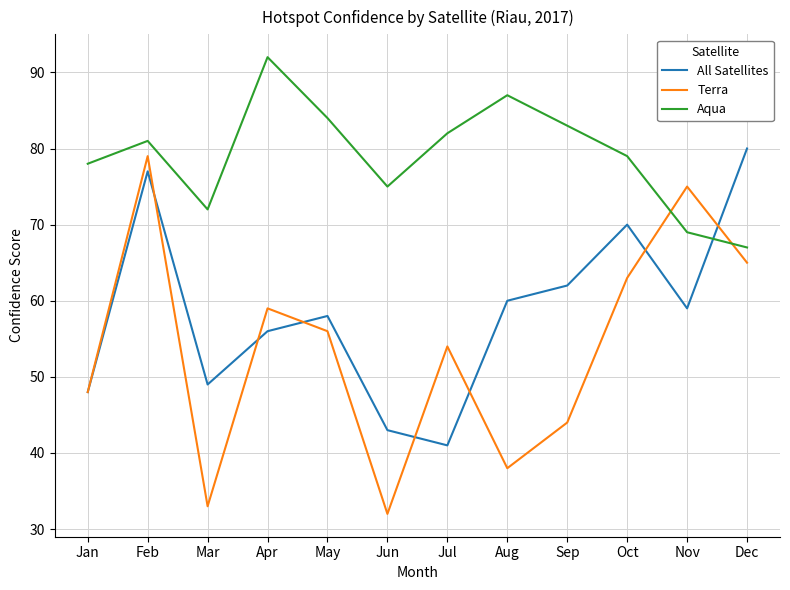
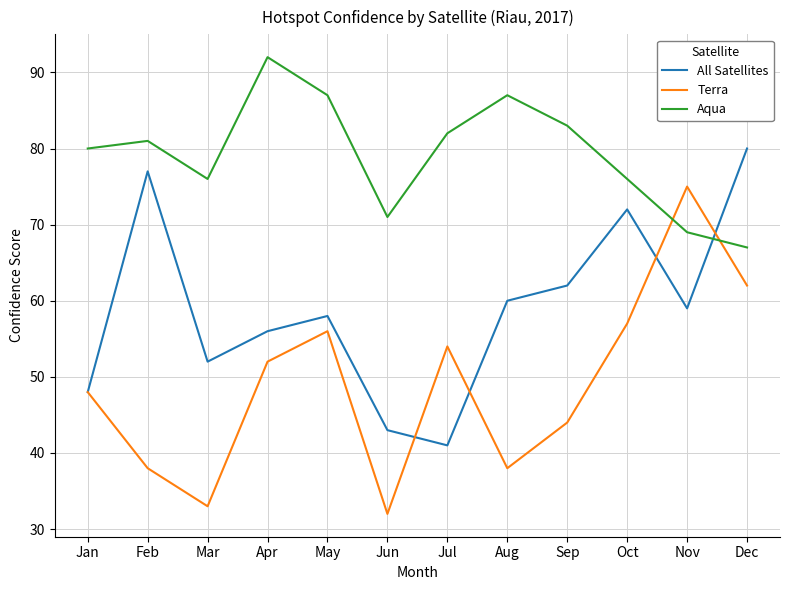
  {
    "All Satellites": {
      "Feb": 77,
-     "Mar": 49,
+     "Mar": 52,
      "Apr": 56,
      "May": 58,
      "Jun": 43,
      "Jul": 41,
      "Aug": 60,
      "Sep": 62,
-     "Oct": 70,
+     "Oct": 72,
      "Nov": 59,
      "Dec": 80
    },
    "Terra": {
-     "Feb": 79,
+     "Feb": 38,
      "Mar": 33,
-     "Apr": 59,
+     "Apr": 52,
      "May": 56,
      "Jun": 32,
      "Jul": 54,
      "Aug": 38,
      "Sep": 44,
-     "Oct": 63,
+     "Oct": 57,
      "Nov": 75,
-     "Dec": 65
+     "Dec": 62
    },
    "Aqua": {
-     "Jan": 78,
+     "Jan": 80,
      "Feb": 81,
-     "Mar": 72,
+     "Mar": 76,
      "Apr": 92,
-     "May": 84,
-     "Jun": 75,
+     "May": 87,
+     "Jun": 71,
      "Jul": 82,
      "Aug": 87,
      "Sep": 83,
-     "Oct": 79,
+     "Oct": 76,
      "Nov": 69,
      "Dec": 67
    }
  }
